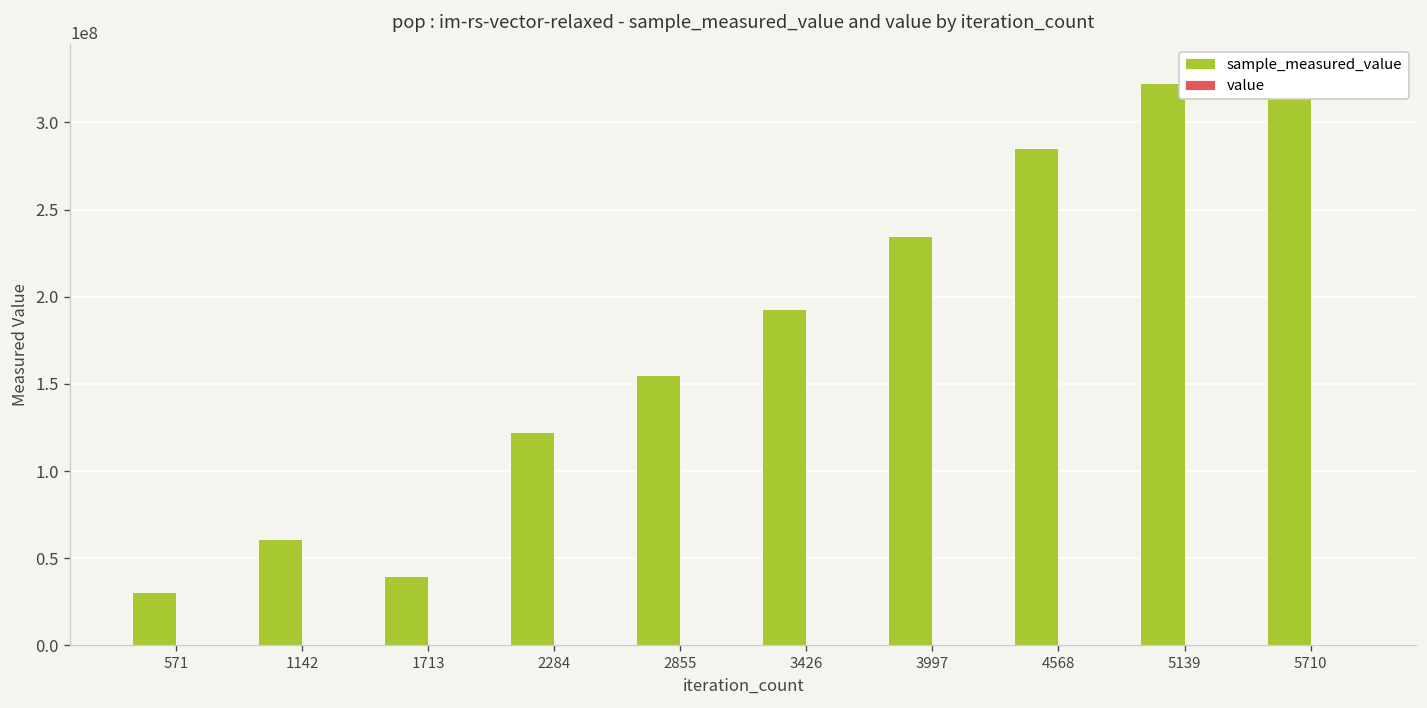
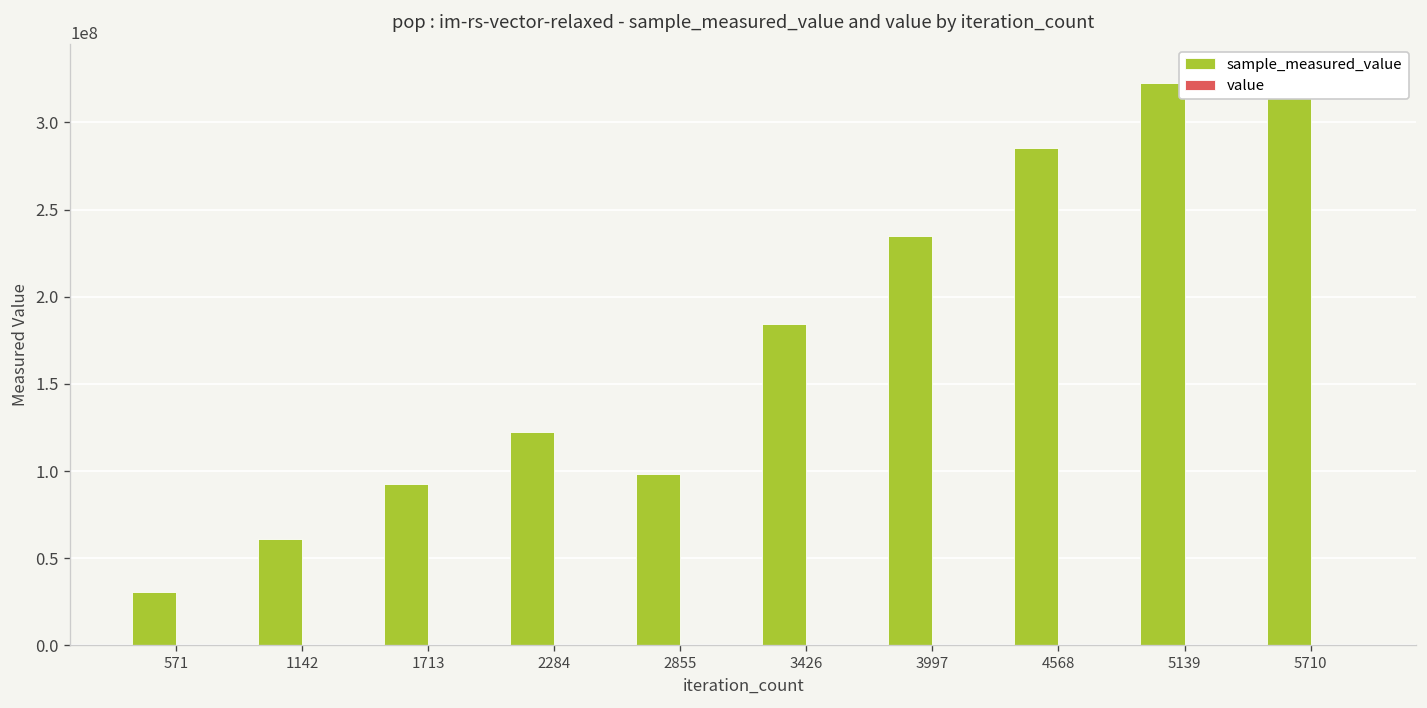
  {
    "sample_measured_value": {
      "571": 31000000,
      "1142": 61000000,
-     "1713": 40000000,
+     "1713": 92000000,
      "2284": 122000000,
-     "2855": 155000000,
-     "3426": 193000000,
+     "2855": 98000000,
+     "3426": 185000000,
      "3997": 235000000,
      "4568": 285000000,
      "5139": 323000000
    }
  }
